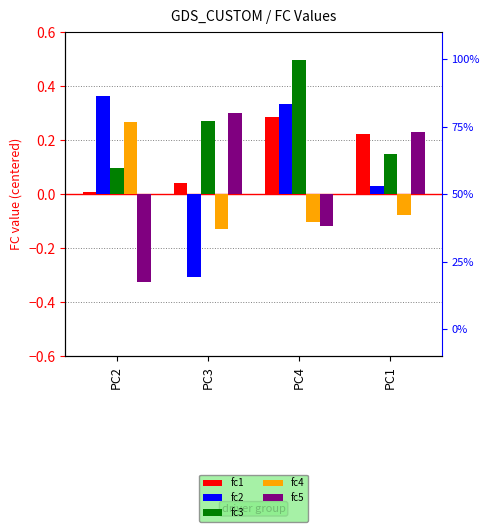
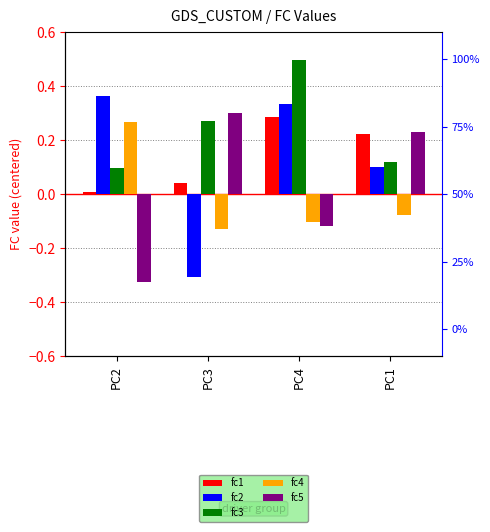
  {
    "fc1": {
      "PC2": 0.01,
      "PC3": 0.04,
      "PC4": 0.28,
      "PC1": 0.22
    },
    "fc2": {
      "PC2": 0.36,
      "PC3": -0.31,
      "PC4": 0.34,
-     "PC1": 0.03
+     "PC1": 0.10
    },
    "fc3": {
      "PC2": 0.09,
      "PC3": 0.27,
      "PC4": 0.50,
-     "PC1": 0.15
+     "PC1": 0.12
    },
    "fc4": {
      "PC2": 0.27,
      "PC3": -0.13,
      "PC4": -0.10,
      "PC1": -0.08
    },
    "fc5": {
      "PC2": -0.32,
      "PC3": 0.30,
      "PC4": -0.12,
      "PC1": 0.23
    }
  }
